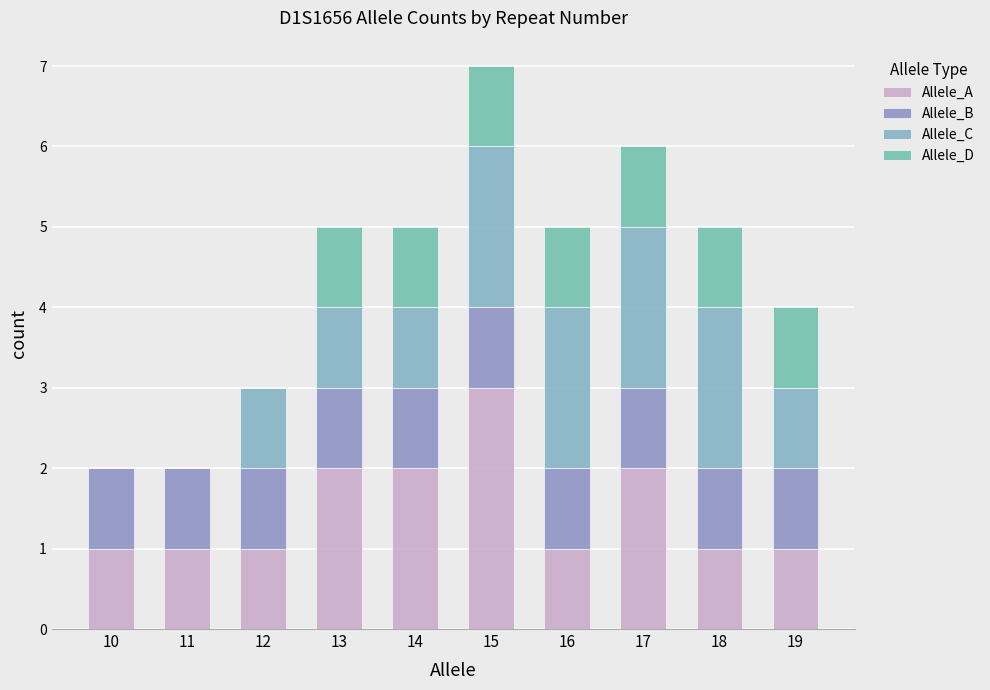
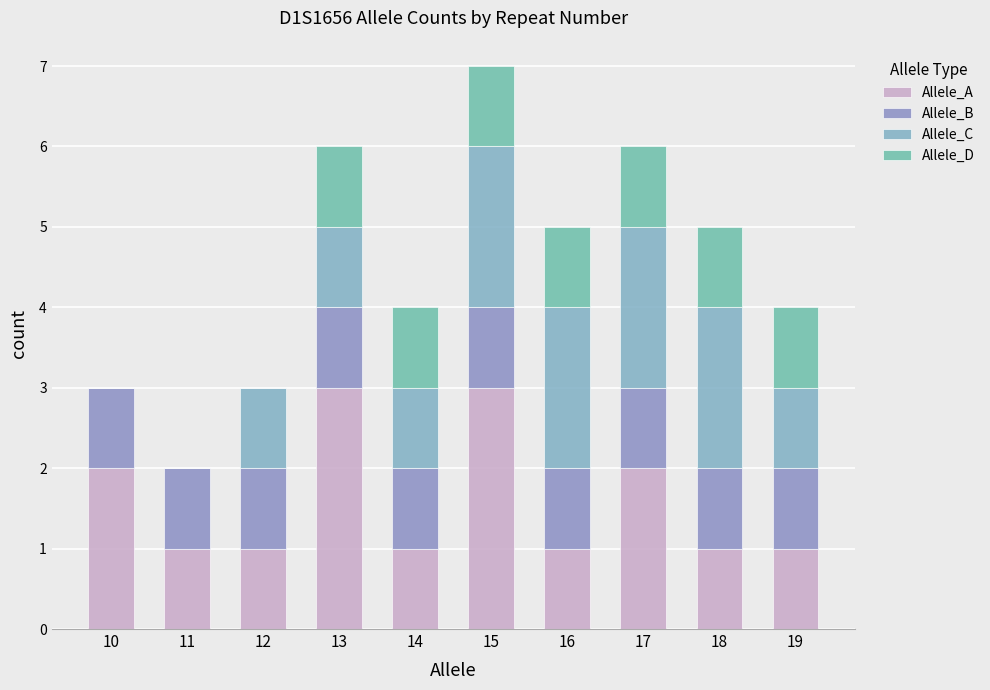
  {
    "Allele_A": {
-     "10": 1,
+     "10": 2,
      "11": 1,
      "12": 1,
-     "13": 2,
-     "14": 2,
+     "13": 3,
+     "14": 1,
      "15": 3,
      "16": 1,
      "17": 2,
      "18": 1,
      "19": 1
    }
  }
